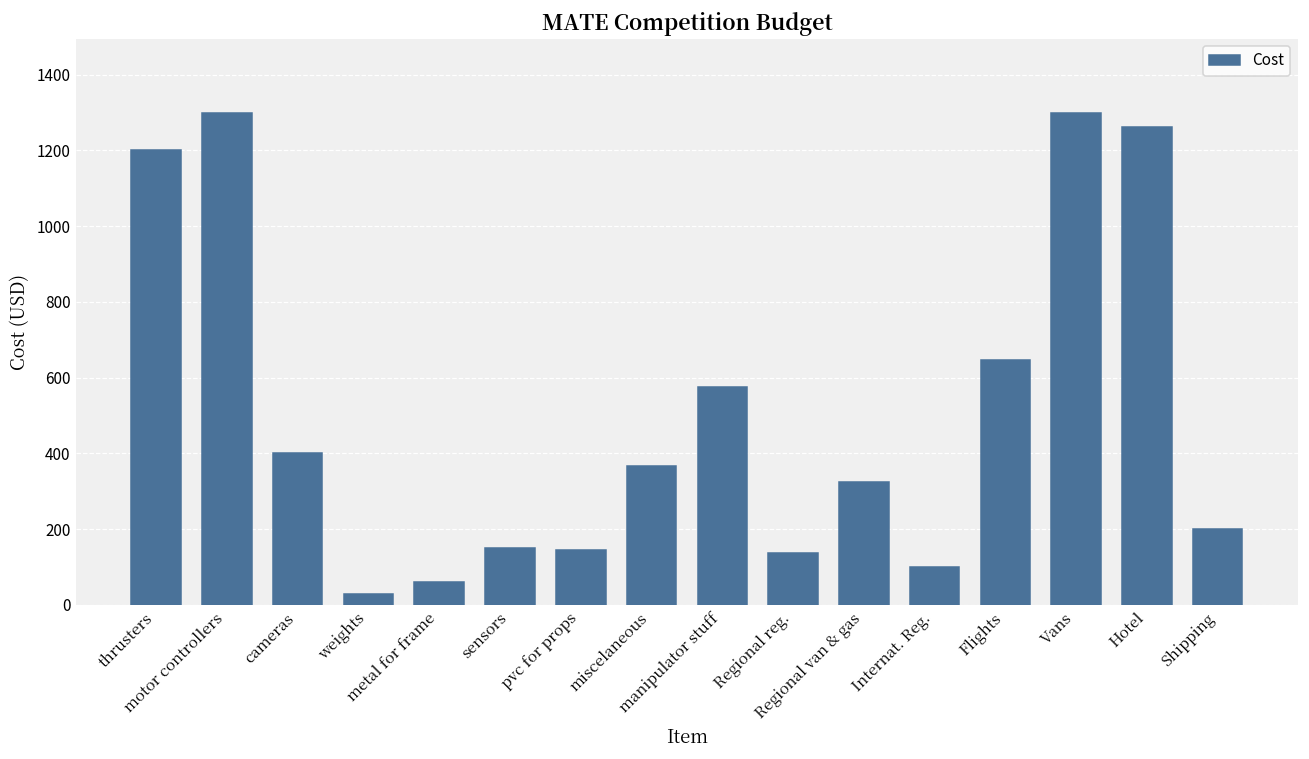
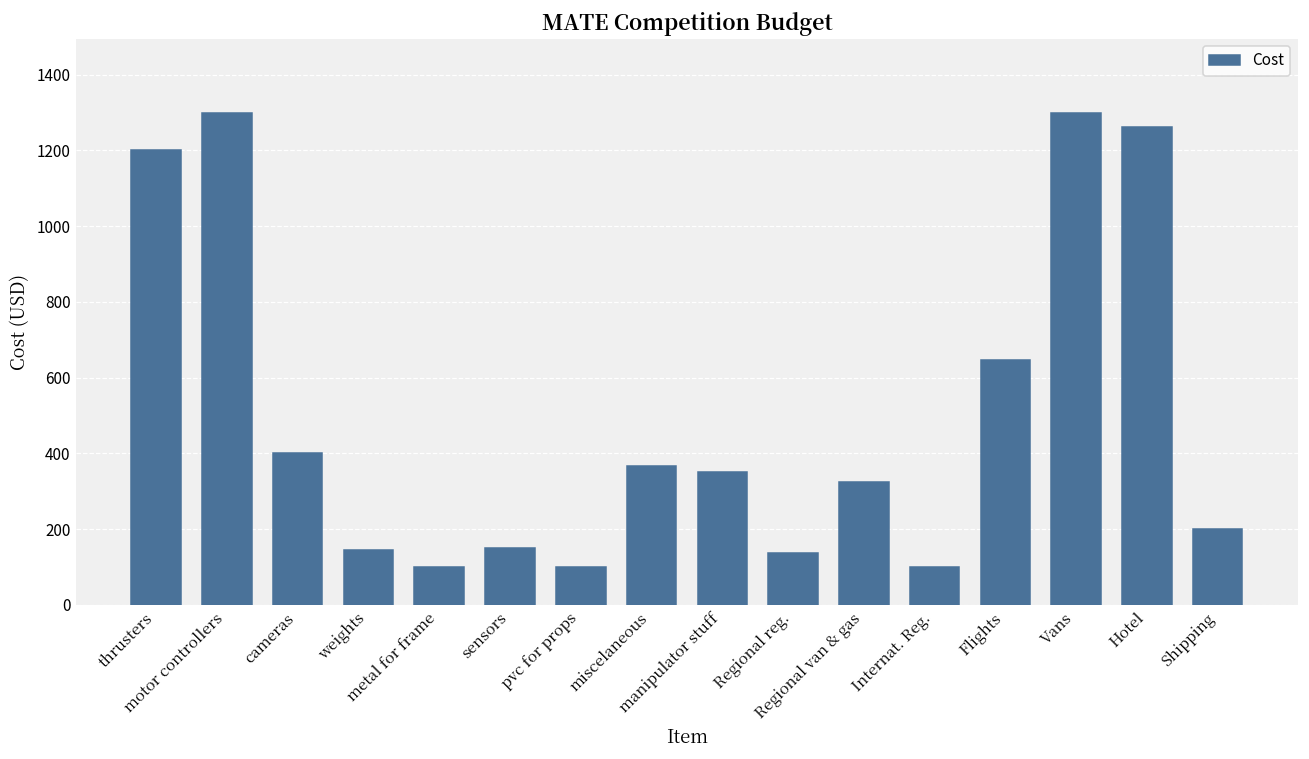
  {
    "thrusters": 1200,
    "motor controllers": 1300,
    "cameras": 400,
-   "weights": 30,
-   "metal for frame": 60,
+   "weights": 150,
+   "metal for frame": 100,
    "sensors": 150,
-   "pvc for props": 150,
+   "pvc for props": 100,
    "miscelaneous": 370,
-   "manipulator stuff": 580,
+   "manipulator stuff": 350,
    "Regional reg.": 140,
    "Regional van & gas": 330,
    "Internat. Reg.": 100,
    "Flights": 650,
    "Vans": 1300,
    "Hotel": 1260,
    "Shipping": 200
  }
